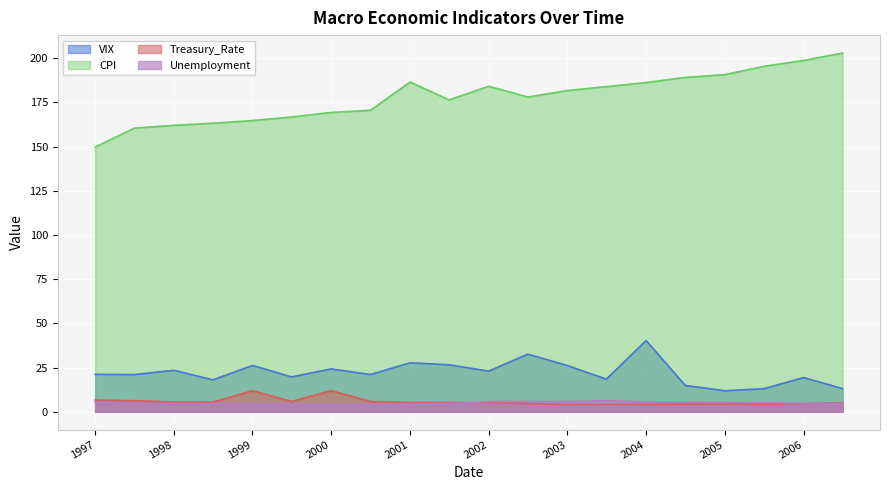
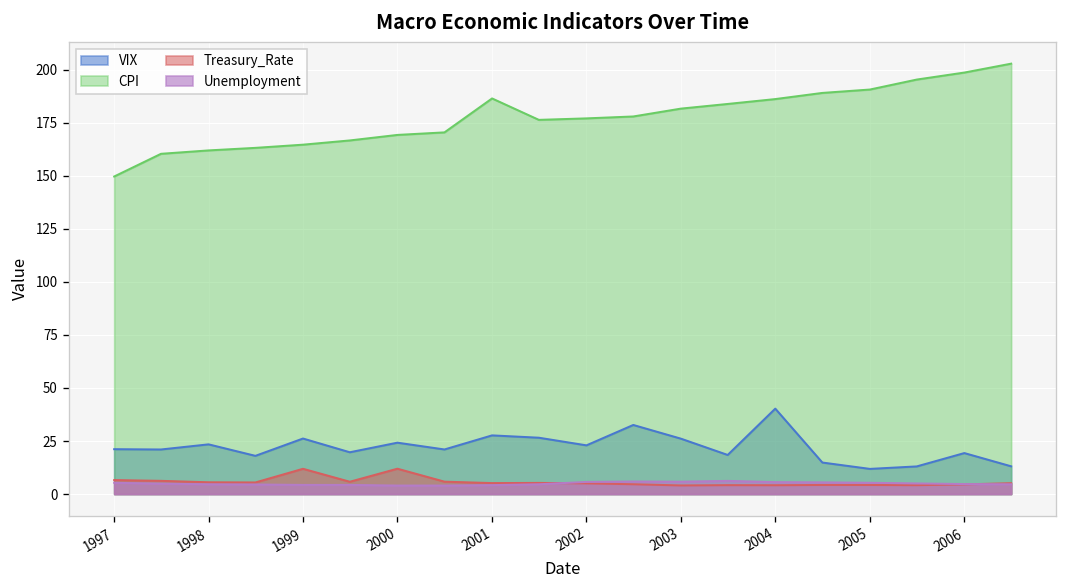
  {
    "VIX": {
      "1997": 21,
      "1998": 23,
      "1999": 26,
      "2000": 24,
      "2001": 28,
      "2002": 23,
      "2003": 26,
      "2004": 40,
      "2005": 12,
      "2006": 19
    },
    "CPI": {
      "1997": 150,
      "1998": 162,
      "1999": 165,
      "2000": 169,
      "2001": 187,
-     "2002": 184,
+     "2002": 177,
      "2003": 182,
      "2004": 186,
      "2005": 191,
      "2006": 199
    },
    "Treasury_Rate": {
      "1999": 12,
      "2000": 12,
      "2003": 4,
      "2004": 4
    },
    "Unemployment": {
      "1999": 4,
      "2000": 4,
      "2003": 6,
      "2004": 6
    }
  }
